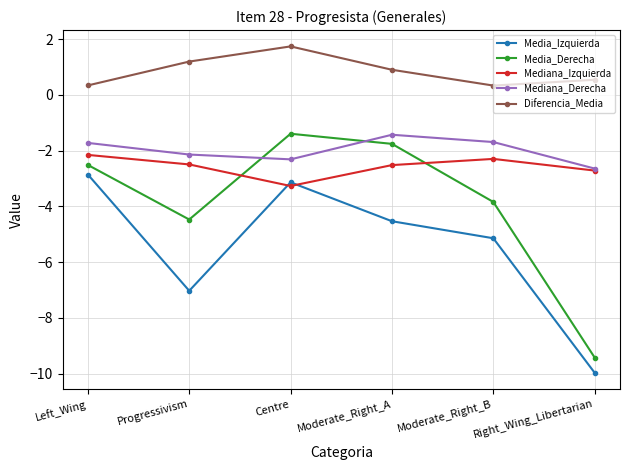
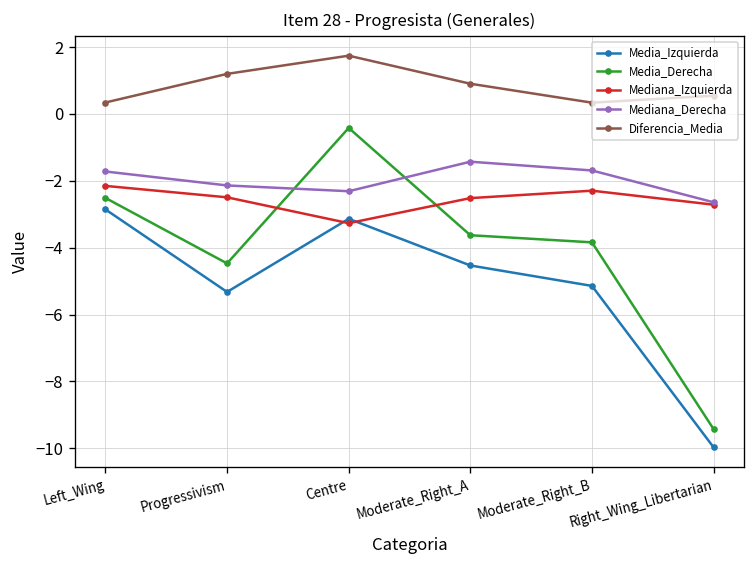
  {
    "Media_Izquierda": {
      "Left_Wing": -2.9,
-     "Progressivism": -7.0,
+     "Progressivism": -5.3,
      "Centre": -3.1,
      "Moderate_Right_A": -4.5,
      "Moderate_Right_B": -5.1,
      "Right_Wing_Libertarian": -10.0
    },
    "Media_Derecha": {
      "Left_Wing": -2.5,
      "Progressivism": -4.5,
-     "Centre": -1.4,
-     "Moderate_Right_A": -1.8,
+     "Centre": -0.4,
+     "Moderate_Right_A": -3.6,
      "Moderate_Right_B": -3.8,
      "Right_Wing_Libertarian": -9.4
    },
    "Mediana_Izquierda": {
      "Left_Wing": -2.2,
      "Progressivism": -2.5,
      "Centre": -3.3,
      "Moderate_Right_A": -2.5,
      "Moderate_Right_B": -2.3
    },
    "Mediana_Derecha": {
      "Left_Wing": -1.7,
      "Progressivism": -2.1,
      "Centre": -2.3,
      "Moderate_Right_A": -1.4,
      "Moderate_Right_B": -1.7
    },
    "Diferencia_Media": {
      "Left_Wing": 0.3,
      "Progressivism": 1.2,
      "Centre": 1.7,
      "Moderate_Right_A": 0.9
    }
  }
